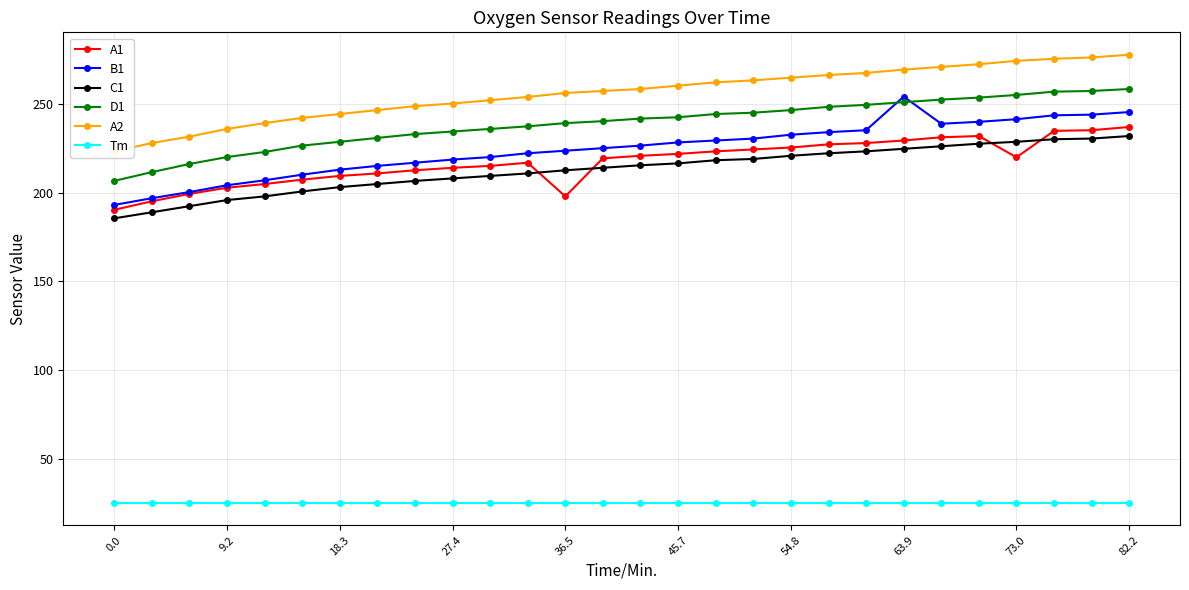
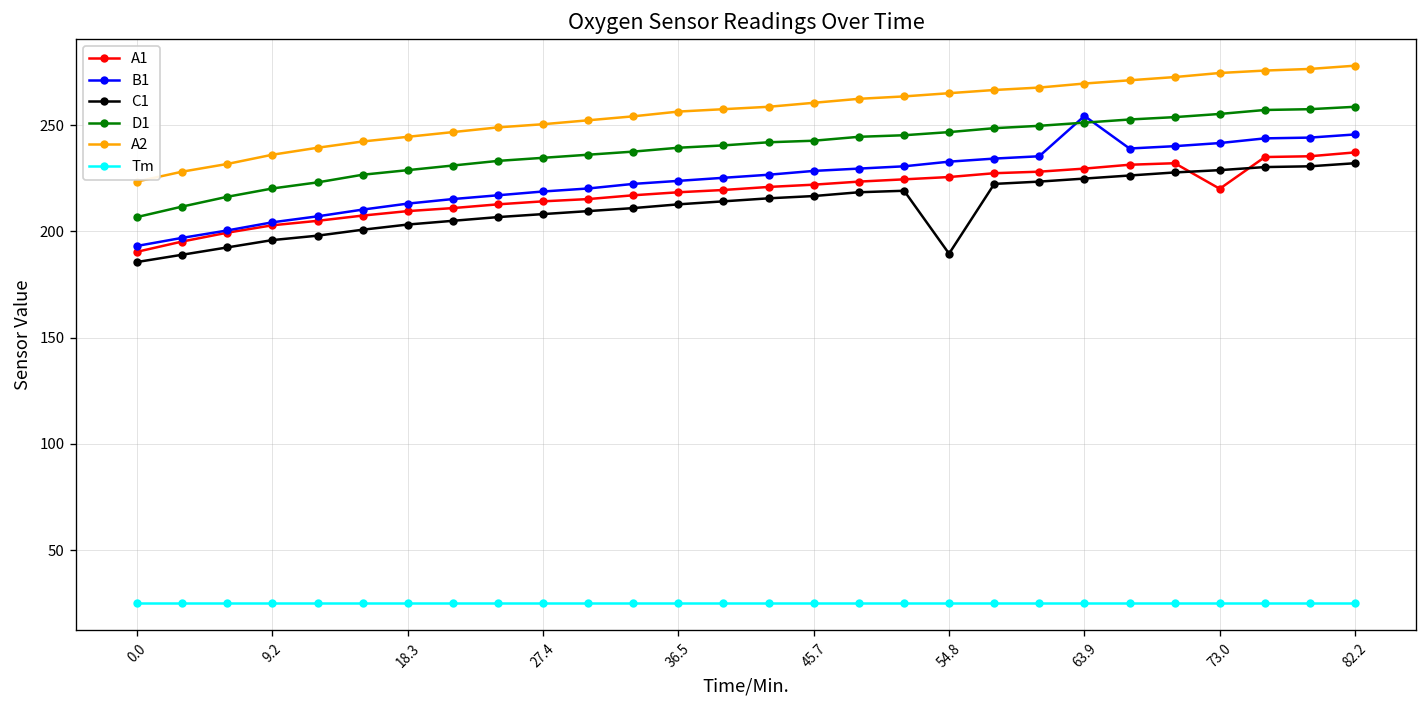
  {
    "A1": {
      "0.0": 190,
      "18.3": 210,
      "27.4": 214,
-     "36.5": 198,
+     "36.5": 218,
      "45.7": 222,
      "54.8": 226,
      "63.9": 230,
      "73.0": 220,
      "82.2": 237
    },
    "B1": {
      "0.0": 193,
      "18.3": 213,
      "27.4": 219,
      "36.5": 224,
      "45.7": 228,
      "54.8": 233,
      "63.9": 254,
      "73.0": 242,
      "82.2": 246
    },
    "C1": {
      "0.0": 186,
      "9.2": 196,
      "18.3": 203,
      "27.4": 208,
      "36.5": 213,
      "45.7": 217,
-     "54.8": 221,
+     "54.8": 189,
      "63.9": 225,
      "73.0": 229,
      "82.2": 232
    },
    "D1": {
      "0.0": 207,
      "9.2": 220,
      "18.3": 229,
      "27.4": 235,
      "36.5": 239,
      "45.7": 243,
      "54.8": 247,
      "63.9": 251,
      "73.0": 255,
      "82.2": 259
    },
    "A2": {
      "9.2": 236,
      "18.3": 244,
      "27.4": 250,
      "36.5": 256,
      "45.7": 260,
      "54.8": 265,
      "63.9": 270,
      "73.0": 274,
      "82.2": 278
    },
    "Tm": {
      "0.0": 25,
      "9.2": 25,
      "18.3": 25,
      "27.4": 25,
      "36.5": 25,
      "45.7": 25,
      "54.8": 25,
      "63.9": 25,
      "73.0": 25,
      "82.2": 25
    }
  }
